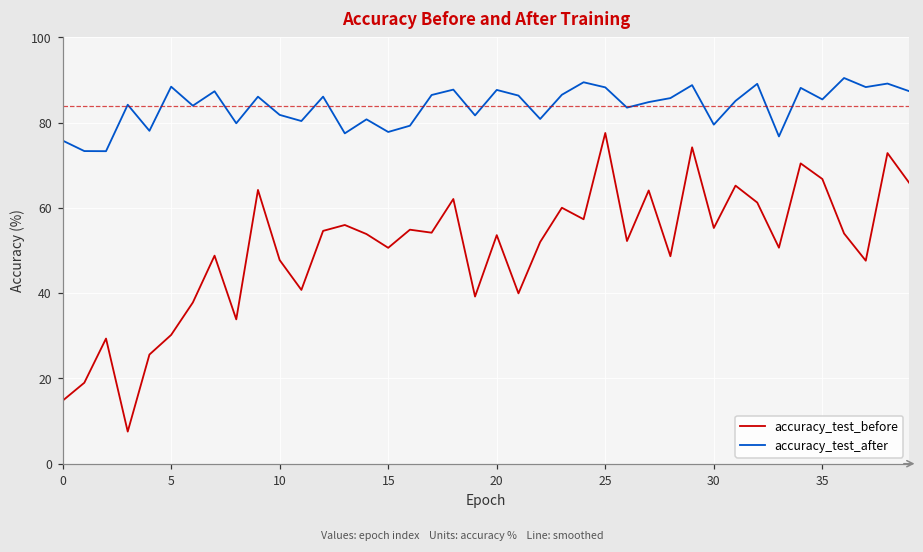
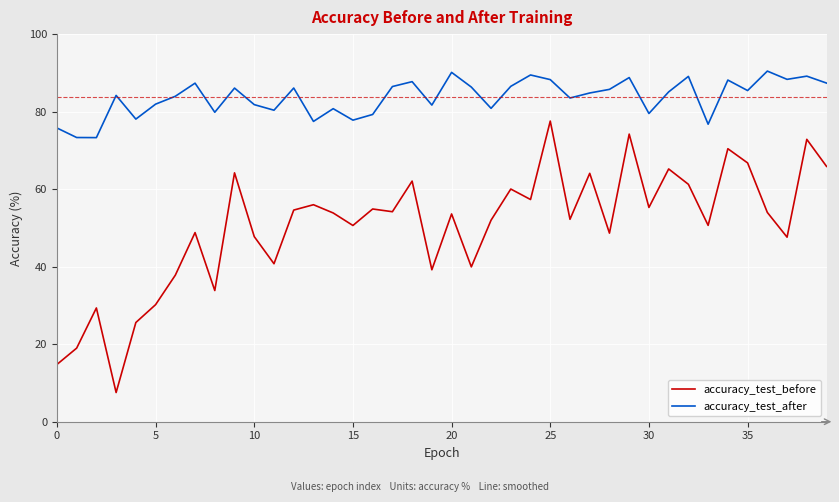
  {
    "accuracy_test_before": {
      "0": 15,
      "5": 30,
      "10": 48,
      "15": 51,
      "20": 54,
      "25": 78,
      "30": 55,
      "35": 67
    },
    "accuracy_test_after": {
      "0": 76,
-     "5": 88,
+     "5": 82,
      "10": 82,
      "15": 78,
-     "20": 88,
+     "20": 90,
      "25": 88,
      "30": 80,
      "35": 85
    }
  }
